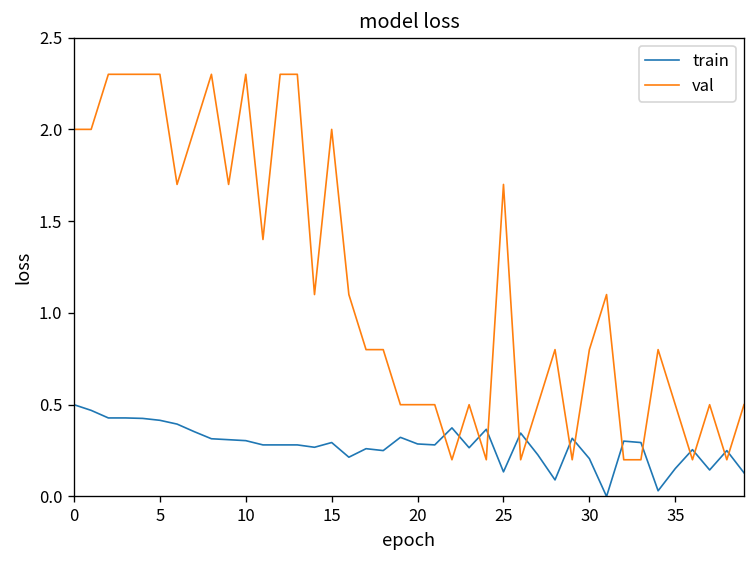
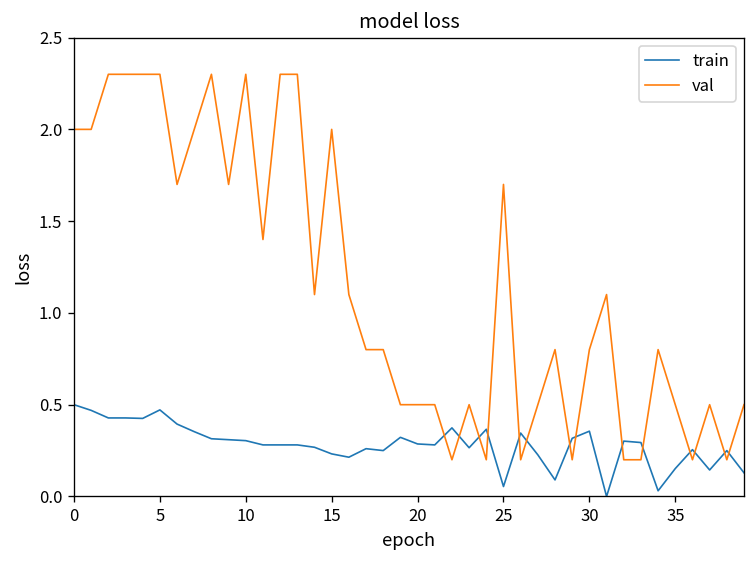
  {
    "train": {
      "0": 0.50,
-     "5": 0.41,
+     "5": 0.47,
      "10": 0.30,
-     "15": 0.29,
+     "15": 0.23,
      "20": 0.29,
-     "25": 0.13,
-     "30": 0.21,
+     "25": 0.05,
+     "30": 0.36,
      "35": 0.15
    },
    "val": {
      "0": 2.00,
      "5": 2.30,
      "10": 2.30,
      "15": 2.00,
      "20": 0.50,
      "25": 1.70,
      "30": 0.80,
      "35": 0.50
    }
  }
